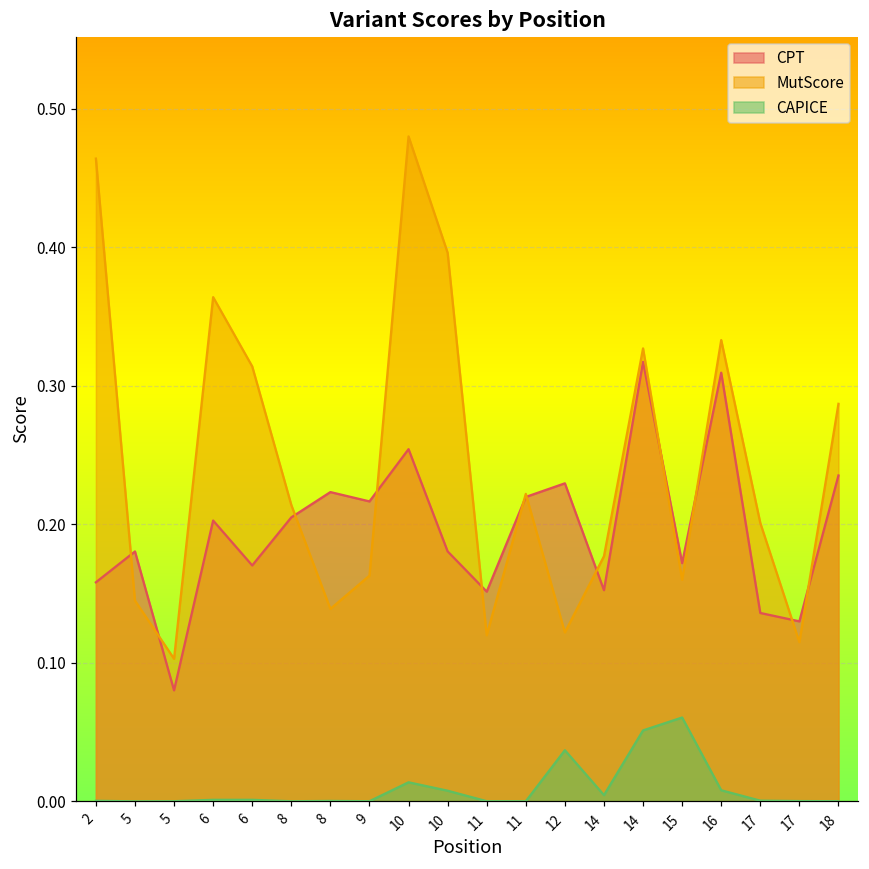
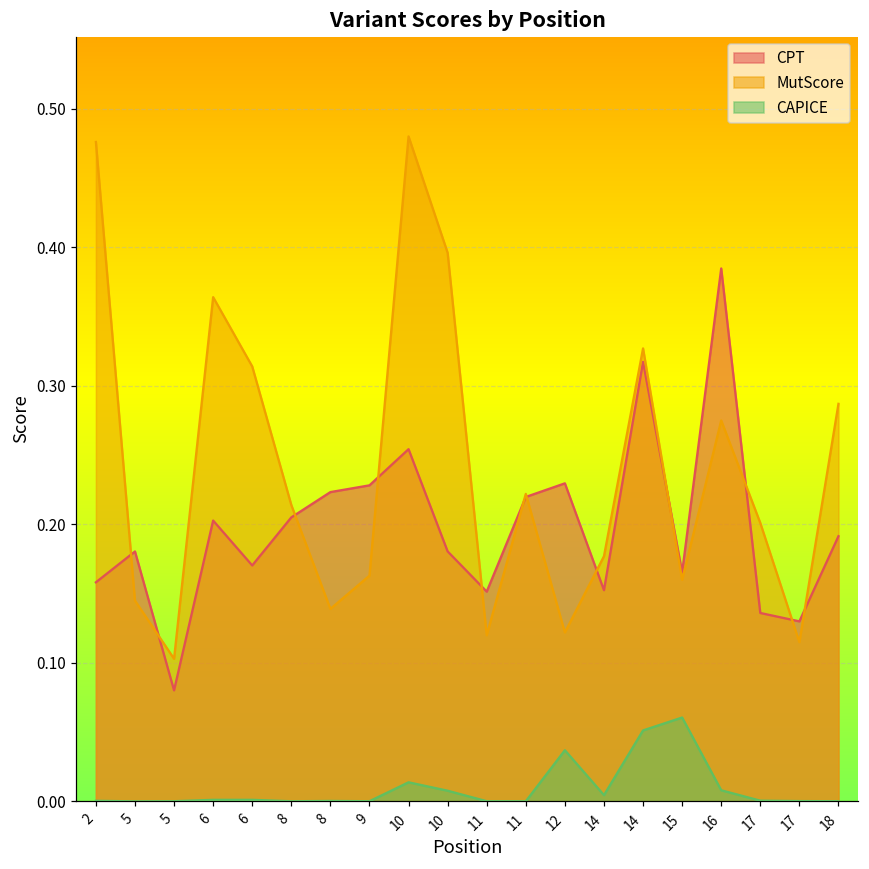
  {
    "CPT": {
      "2": 0.158,
-     "9": 0.217,
+     "9": 0.228,
      "12": 0.230,
-     "15": 0.172,
-     "16": 0.309,
-     "18": 0.235
+     "15": 0.165,
+     "16": 0.385,
+     "18": 0.191
    },
    "MutScore": {
-     "2": 0.464,
+     "2": 0.476,
      "9": 0.163,
      "12": 0.122,
      "15": 0.160,
-     "16": 0.333,
+     "16": 0.275,
      "18": 0.287
    },
    "CAPICE": {
      "2": 0.001,
      "9": 0.000,
      "12": 0.037,
      "15": 0.061,
      "16": 0.008,
      "18": 0.000
    }
  }
